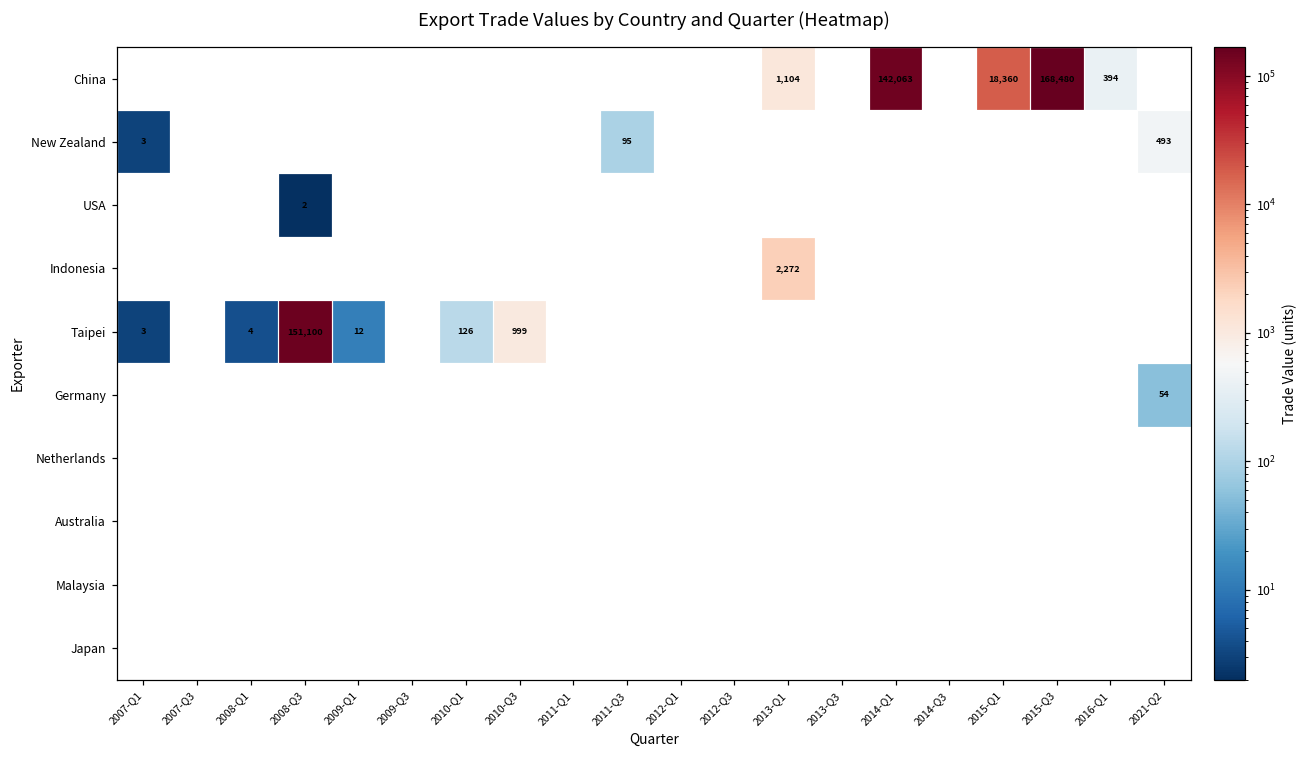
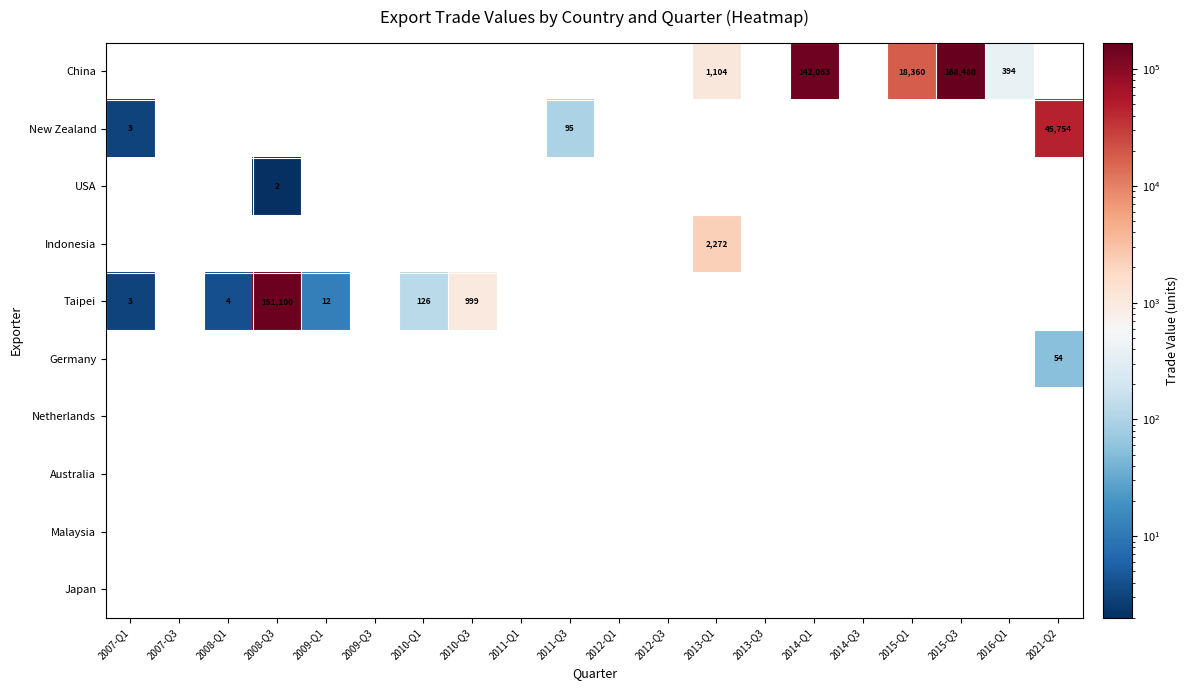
  {
    "China": {
      "2013-Q1": "1,104",
      "2014-Q1": "142,063",
      "2015-Q1": "18,360",
      "2015-Q3": "168,480",
      "2016-Q1": "394"
    },
    "New Zealand": {
      "2007-Q1": "3",
      "2011-Q3": "95",
-     "2021-Q2": "493"
+     "2021-Q2": "45,754"
    },
    "USA": {
      "2008-Q3": "2"
    },
    "Indonesia": {
      "2013-Q1": "2,272"
    },
    "Taipei": {
      "2007-Q1": "3",
      "2008-Q1": "4",
      "2008-Q3": "151,100",
      "2009-Q1": "12",
      "2010-Q1": "126",
      "2010-Q3": "999"
    },
    "Germany": {
      "2021-Q2": "54"
    }
  }
